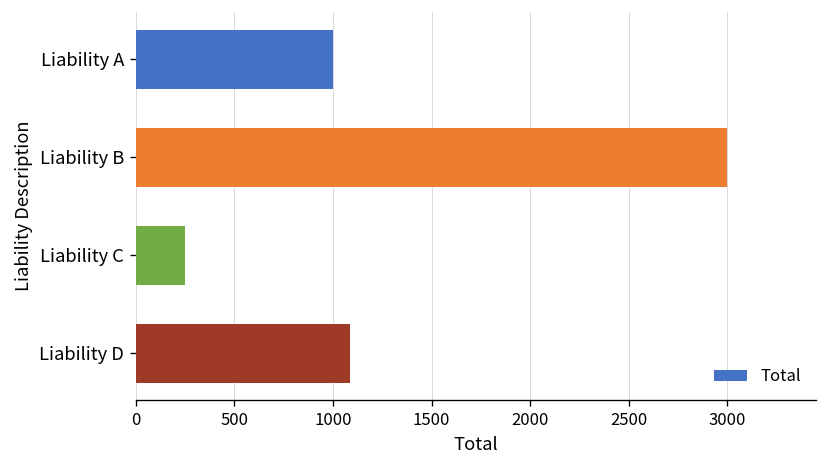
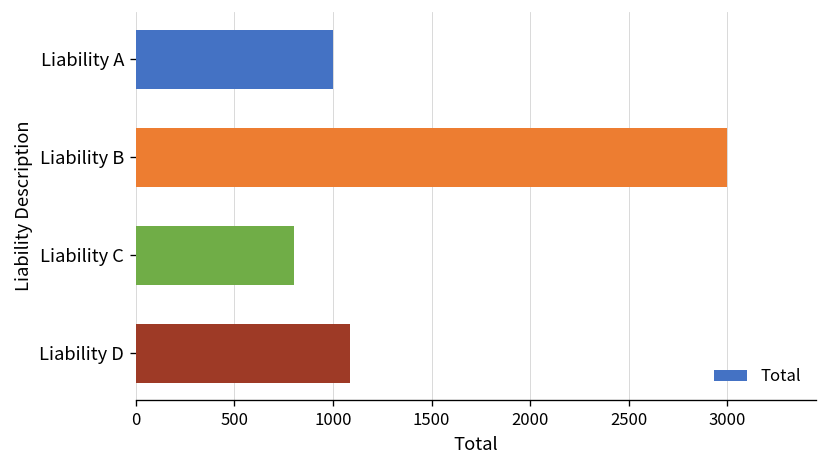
  {
    "Liability A": 1000,
    "Liability B": 3000,
-   "Liability C": 250,
+   "Liability C": 800,
    "Liability D": 1090
  }
